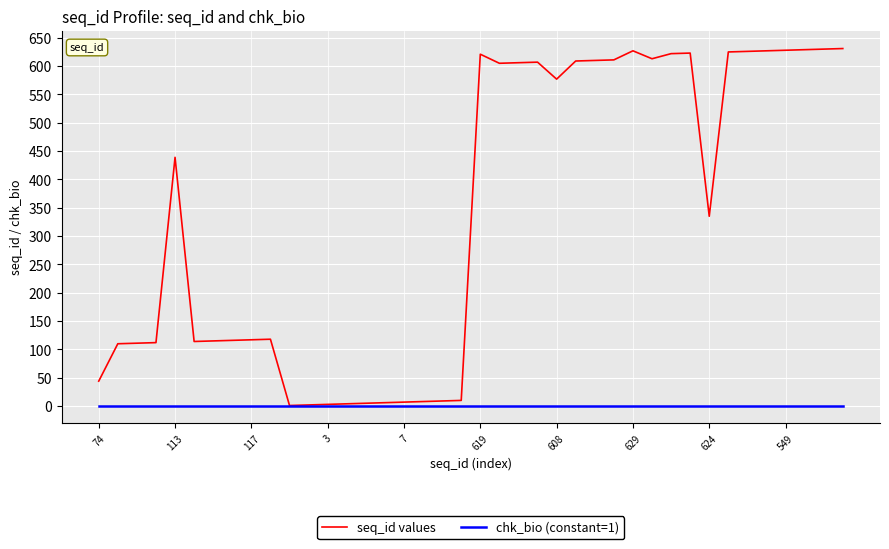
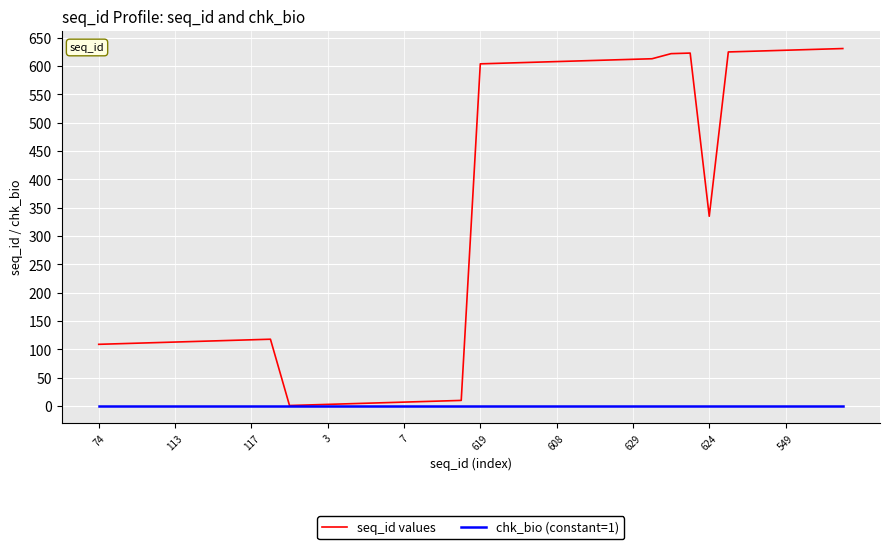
  {
    "seq_id values": {
-     "74": 40,
-     "113": 440,
+     "74": 110,
+     "113": 110,
      "117": 120,
-     "619": 620,
-     "608": 580,
-     "629": 630,
+     "619": 600,
+     "608": 610,
+     "629": 610,
      "624": 340,
      "549": 630
    },
    "chk_bio (constant=1)": {
      "74": 0,
      "113": 0,
      "117": 0,
      "619": 0,
      "608": 0,
      "629": 0,
      "624": 0,
      "549": 0
    }
  }
